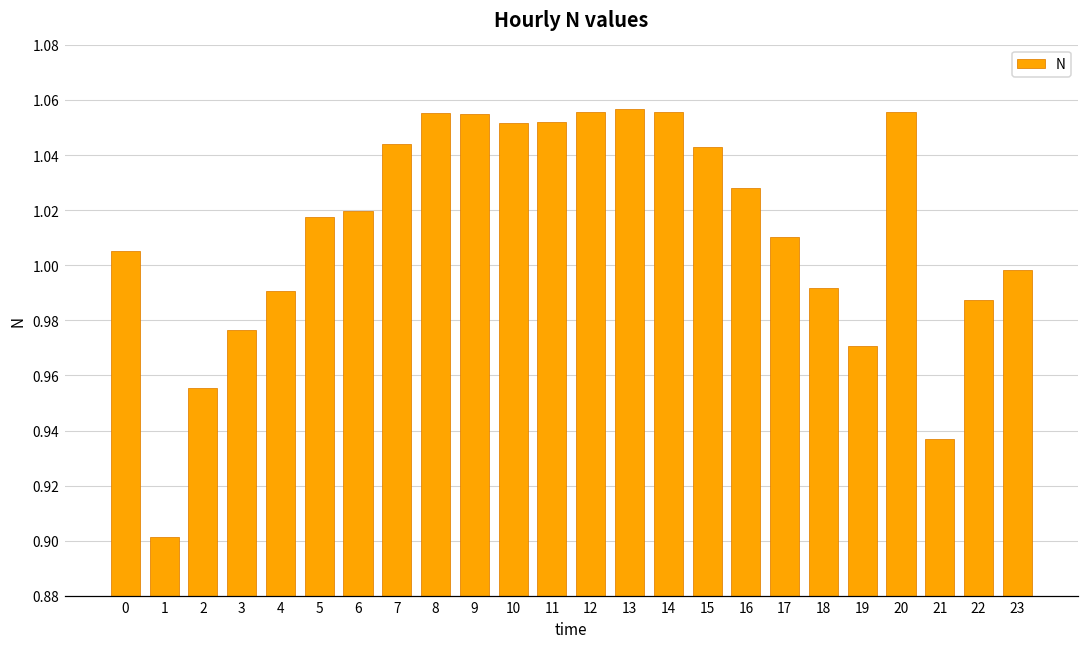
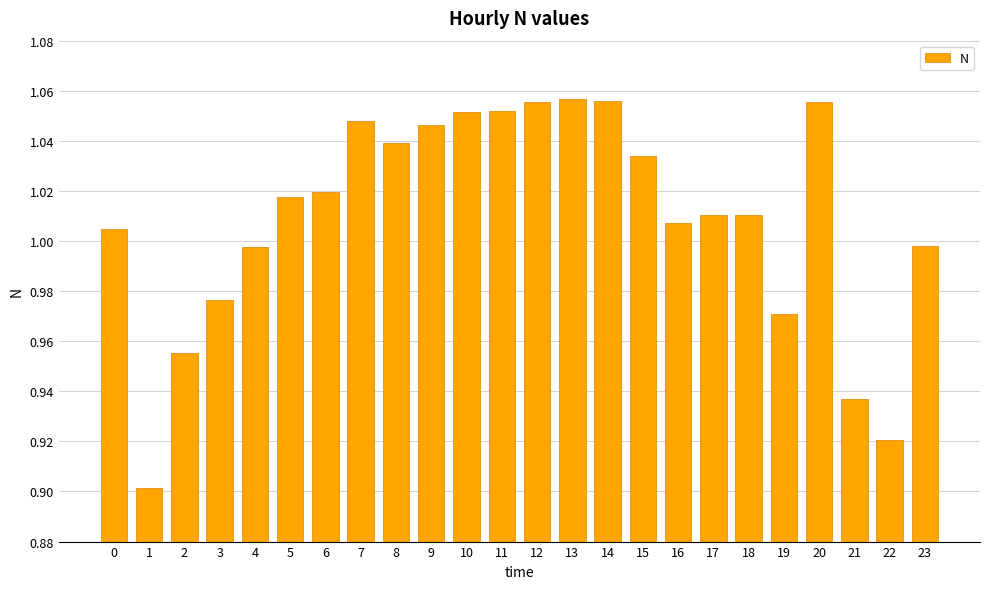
  {
    "0": 1.005,
    "1": 0.901,
    "2": 0.955,
    "3": 0.977,
-   "4": 0.991,
+   "4": 0.998,
    "5": 1.018,
    "6": 1.020,
-   "7": 1.044,
-   "8": 1.055,
-   "9": 1.055,
+   "7": 1.048,
+   "8": 1.039,
+   "9": 1.046,
    "10": 1.052,
    "11": 1.052,
    "12": 1.056,
    "13": 1.057,
    "14": 1.056,
-   "15": 1.043,
-   "16": 1.028,
+   "15": 1.034,
+   "16": 1.007,
    "17": 1.010,
-   "18": 0.992,
+   "18": 1.010,
    "19": 0.971,
    "20": 1.056,
    "21": 0.937,
-   "22": 0.987,
+   "22": 0.920,
    "23": 0.998
  }
